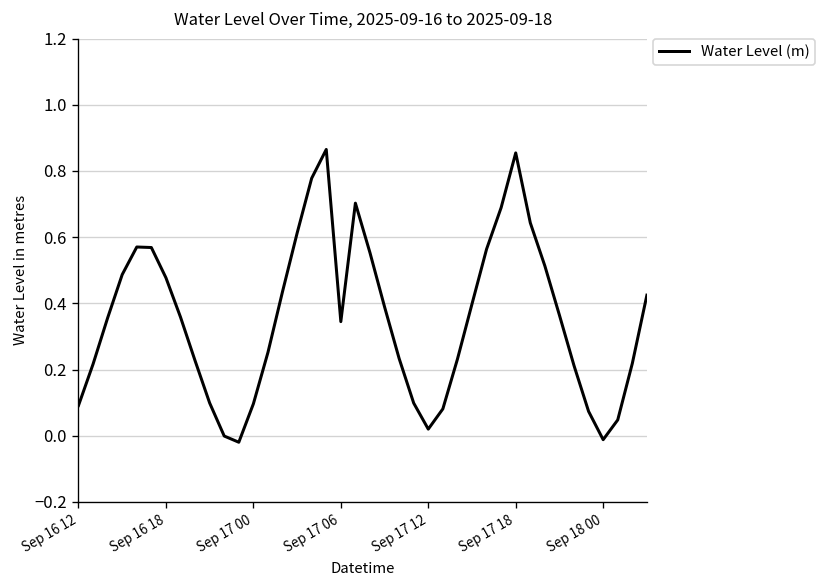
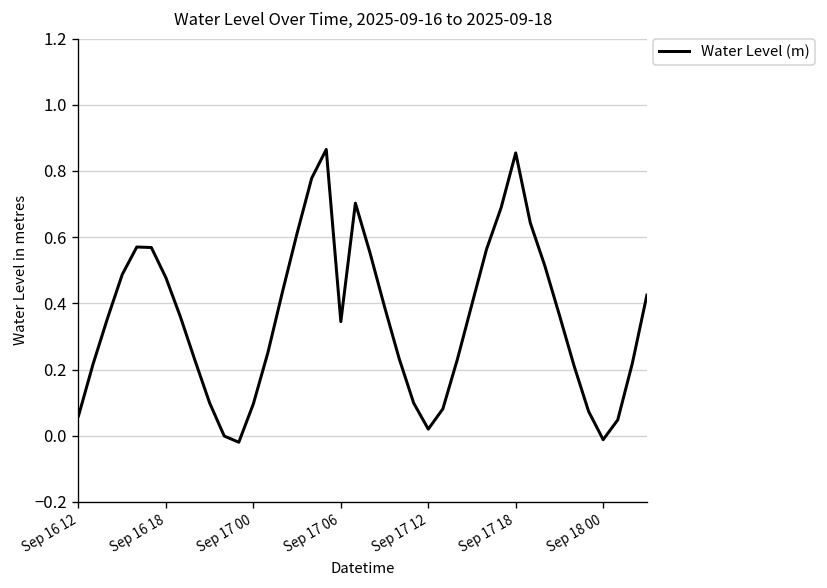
  {
-   "Sep 16 12": 0.09,
+   "Sep 16 12": 0.06,
    "Sep 16 18": 0.48,
    "Sep 17 00": 0.10,
    "Sep 17 06": 0.34,
    "Sep 17 12": 0.02,
    "Sep 17 18": 0.85,
    "Sep 18 00": -0.01
  }
